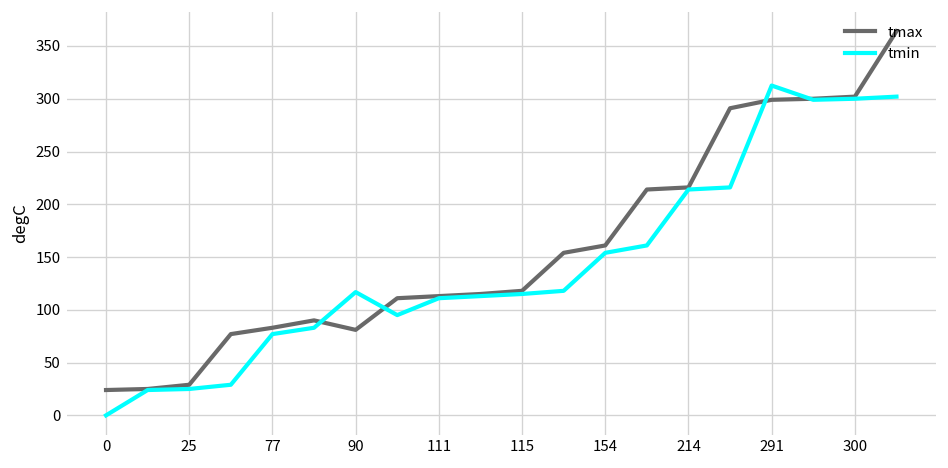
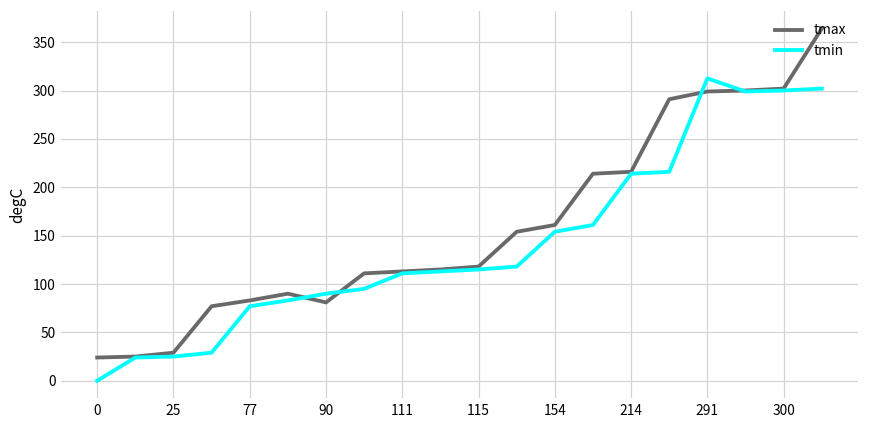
  {
    "tmax": {
      "0": 20,
      "25": 30,
      "77": 80,
      "90": 80,
      "115": 120,
      "154": 160,
      "291": 300
    },
    "tmin": {
      "0": 0,
      "25": 30,
      "77": 80,
-     "90": 120,
+     "90": 90,
      "115": 120,
      "154": 150,
      "291": 310
    }
  }
